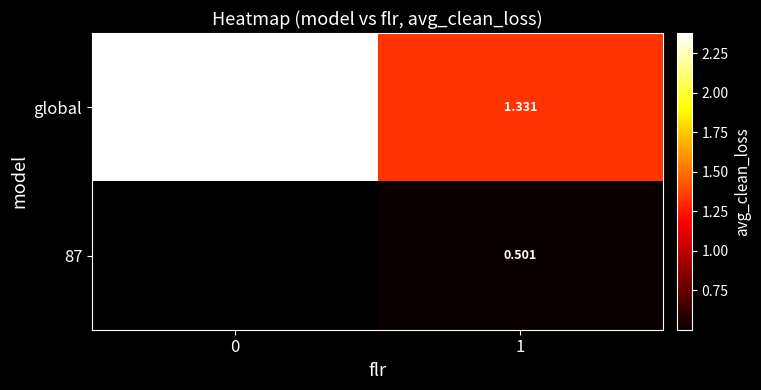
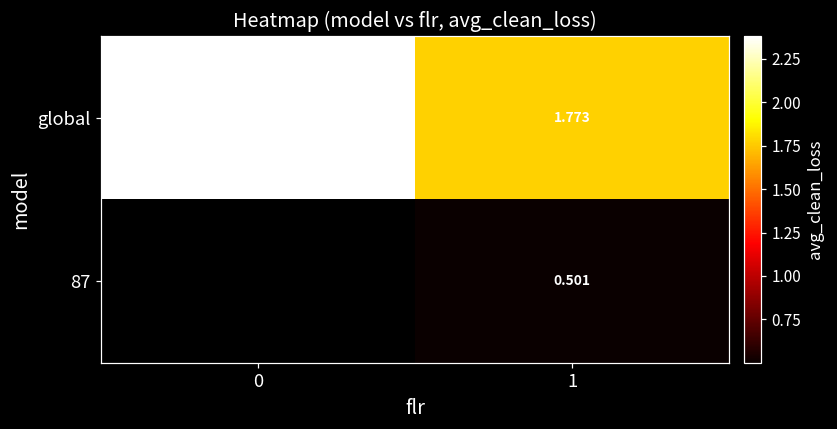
  {
    "global": {
-     "1": 1.331
+     "1": 1.773
    },
    "87": {
      "1": 0.501
    }
  }
